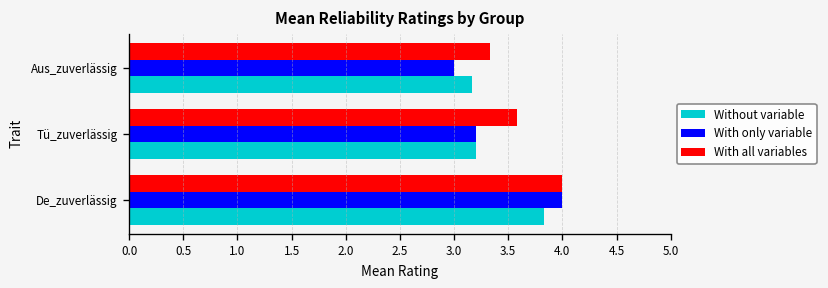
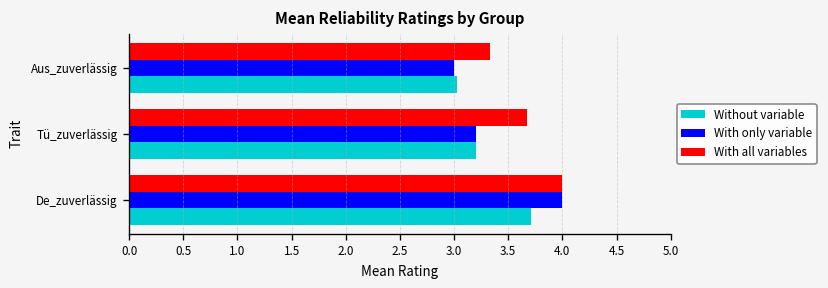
  {
    "Without variable": {
-     "Aus_zuverlässig": 3.2,
+     "Aus_zuverlässig": 3.0,
      "Tü_zuverlässig": 3.2,
-     "De_zuverlässig": 3.8
+     "De_zuverlässig": 3.7
    },
    "With only variable": {
      "Aus_zuverlässig": 3.0,
      "Tü_zuverlässig": 3.2,
      "De_zuverlässig": 4.0
    },
    "With all variables": {
      "Aus_zuverlässig": 3.3,
-     "Tü_zuverlässig": 3.6,
+     "Tü_zuverlässig": 3.7,
      "De_zuverlässig": 4.0
    }
  }
